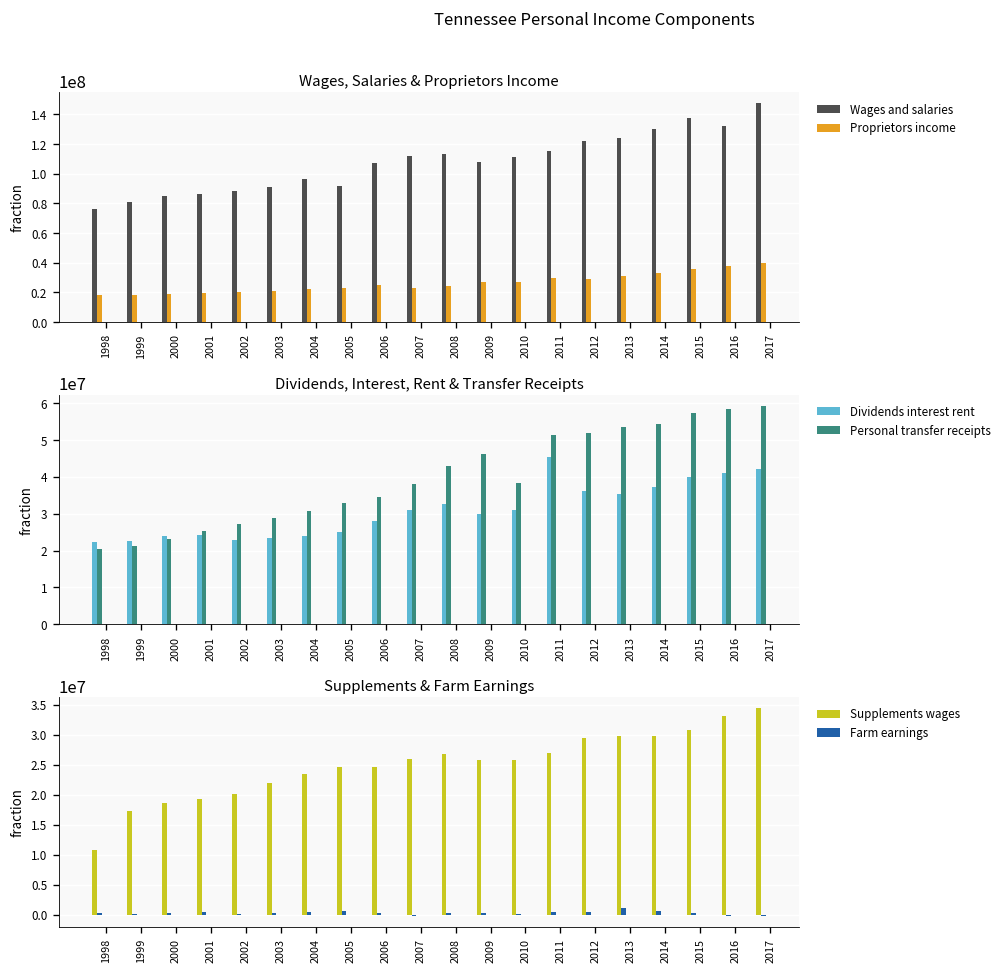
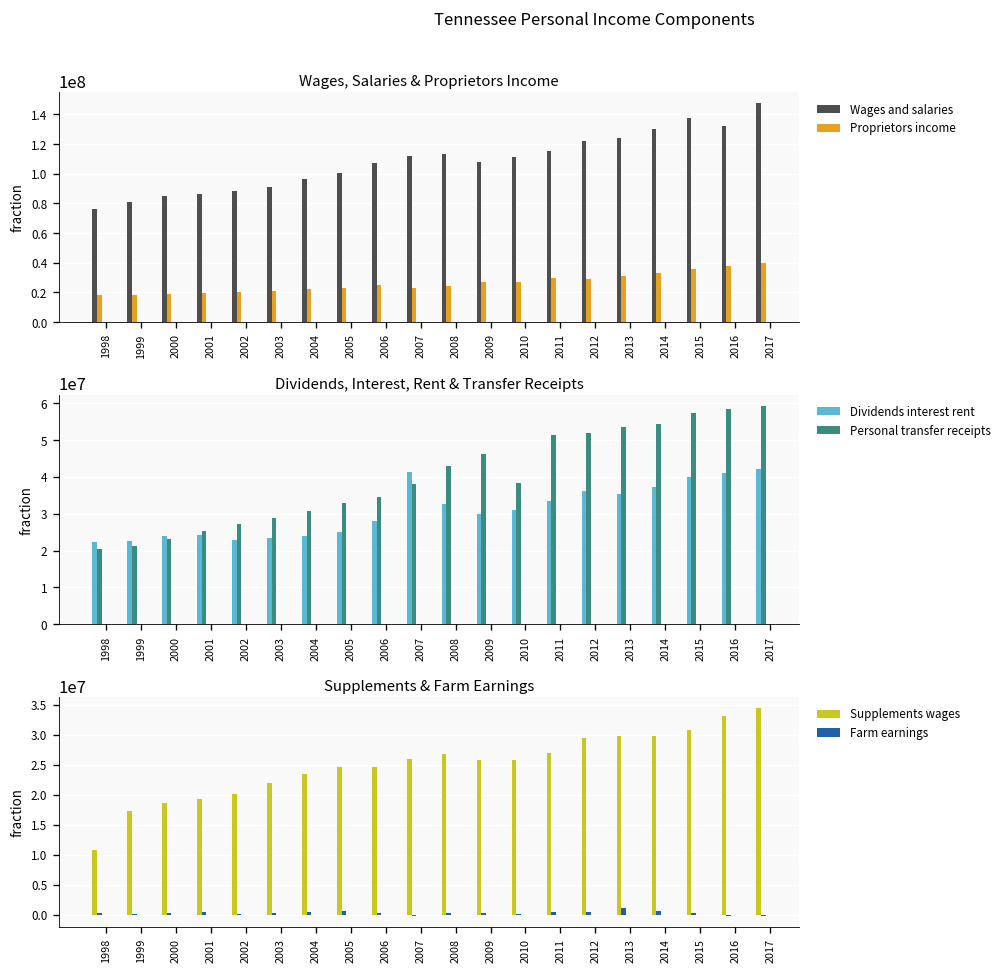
  {
    "Wages, Salaries & Proprietors Income": {
      "Wages and salaries": {
        "1998": 76000000,
        "1999": 81000000,
        "2000": 85000000,
        "2001": 86000000,
        "2002": 88000000,
        "2003": 91000000,
        "2004": 97000000,
-       "2005": 91000000,
+       "2005": 101000000,
        "2006": 107000000,
        "2007": 112000000,
        "2008": 114000000,
        "2009": 108000000,
        "2010": 111000000,
        "2011": 115000000,
        "2012": 122000000,
        "2013": 124000000,
        "2014": 130000000,
        "2015": 138000000,
        "2016": 132000000,
        "2017": 147000000
      },
      "Proprietors income": {
        "1998": 18000000,
        "1999": 18000000,
        "2000": 19000000,
        "2001": 19000000,
        "2002": 20000000,
        "2003": 21000000,
        "2004": 22000000,
        "2005": 23000000,
        "2006": 25000000,
        "2007": 23000000,
        "2008": 24000000,
        "2009": 27000000,
        "2010": 27000000,
        "2011": 30000000,
        "2012": 29000000,
        "2013": 31000000,
        "2014": 33000000,
        "2015": 36000000,
        "2016": 38000000,
        "2017": 40000000
      }
    },
    "Dividends, Interest, Rent & Transfer Receipts": {
      "Dividends interest rent": {
        "1998": 22000000,
        "1999": 23000000,
        "2000": 24000000,
        "2001": 24000000,
        "2002": 23000000,
        "2003": 23000000,
        "2004": 24000000,
        "2005": 25000000,
        "2006": 28000000,
-       "2007": 31000000,
+       "2007": 41000000,
        "2008": 33000000,
        "2009": 30000000,
        "2010": 31000000,
-       "2011": 45000000,
+       "2011": 33000000,
        "2012": 36000000,
        "2013": 35000000,
        "2014": 37000000,
        "2015": 40000000,
        "2016": 41000000,
        "2017": 42000000
      },
      "Personal transfer receipts": {
        "1998": 20000000,
        "1999": 21000000,
        "2000": 23000000,
        "2001": 25000000,
        "2002": 27000000,
        "2003": 29000000,
        "2004": 31000000,
        "2005": 33000000,
        "2006": 35000000,
        "2007": 38000000,
        "2008": 43000000,
        "2009": 46000000,
        "2010": 38000000,
        "2011": 51000000,
        "2012": 52000000,
        "2013": 53000000,
        "2014": 54000000,
        "2015": 57000000,
        "2016": 58000000,
        "2017": 59000000
      }
    },
    "Supplements & Farm Earnings": {
      "Supplements wages": {
        "1998": 11000000,
        "1999": 17000000,
        "2000": 19000000,
        "2001": 19000000,
        "2002": 20000000,
        "2003": 22000000,
        "2004": 23000000,
        "2005": 25000000,
        "2006": 25000000,
        "2007": 26000000,
        "2008": 27000000,
        "2009": 26000000,
        "2010": 26000000,
        "2011": 27000000,
        "2012": 29000000,
        "2013": 30000000,
        "2014": 30000000,
        "2015": 31000000,
        "2016": 33000000,
        "2017": 34000000
      },
      "Farm earnings": {
        "2005": 1000000,
        "2012": 1000000,
        "2013": 1000000,
        "2014": 1000000
      }
    }
  }
